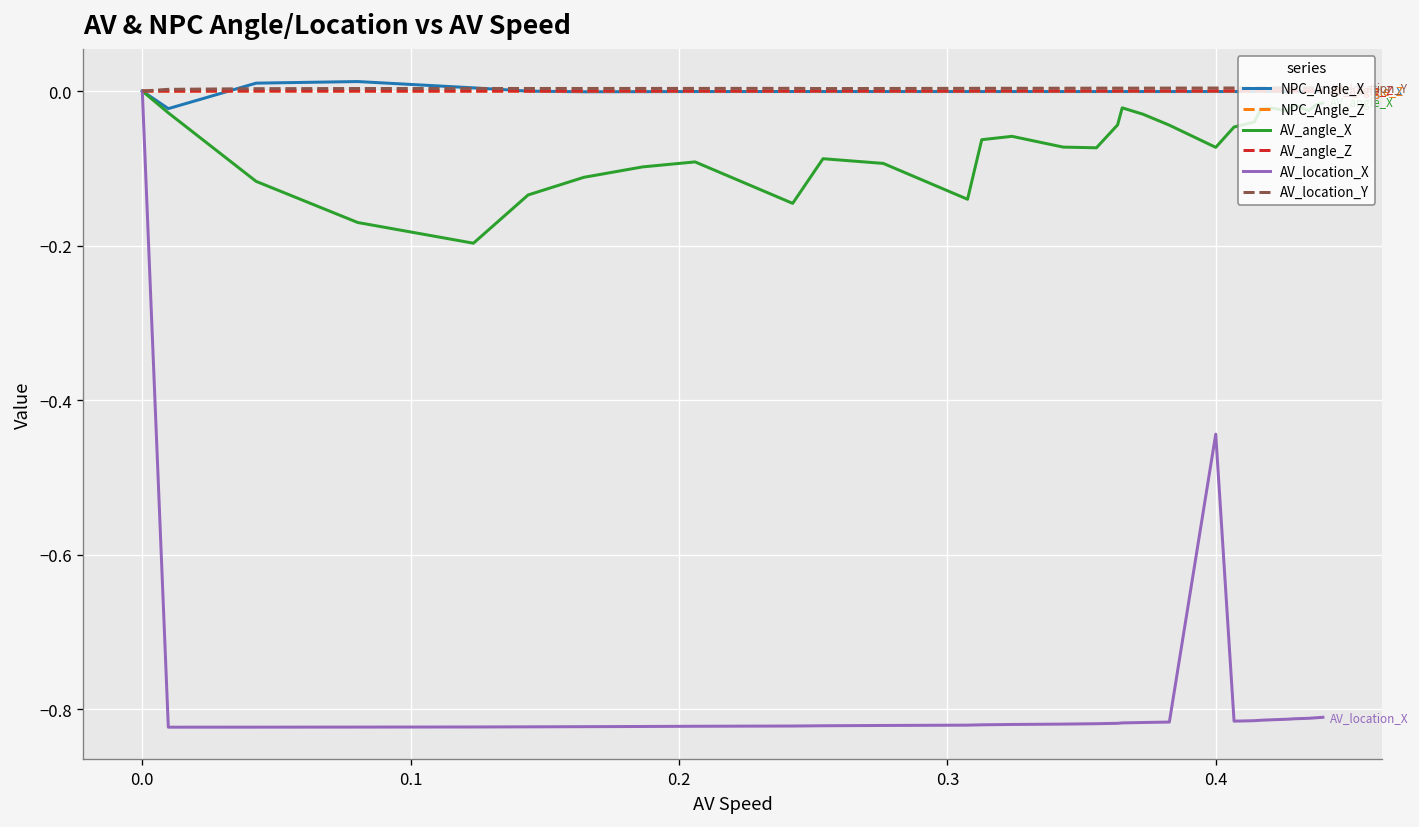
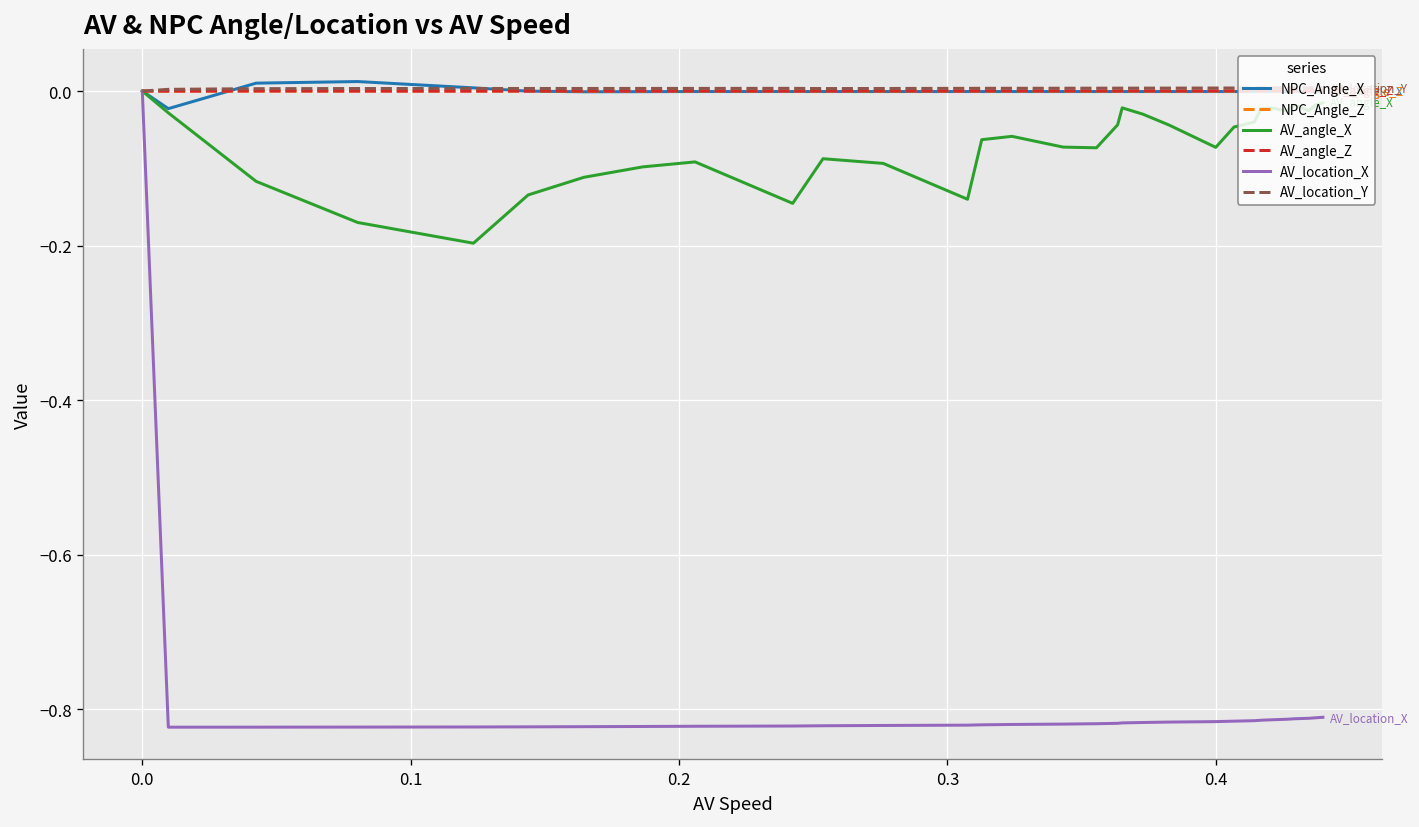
  {
    "AV_angle_X": {
      "0.4": -0.07
    },
    "AV_location_X": {
-     "0.4": -0.44
+     "0.4": -0.82
    }
  }
